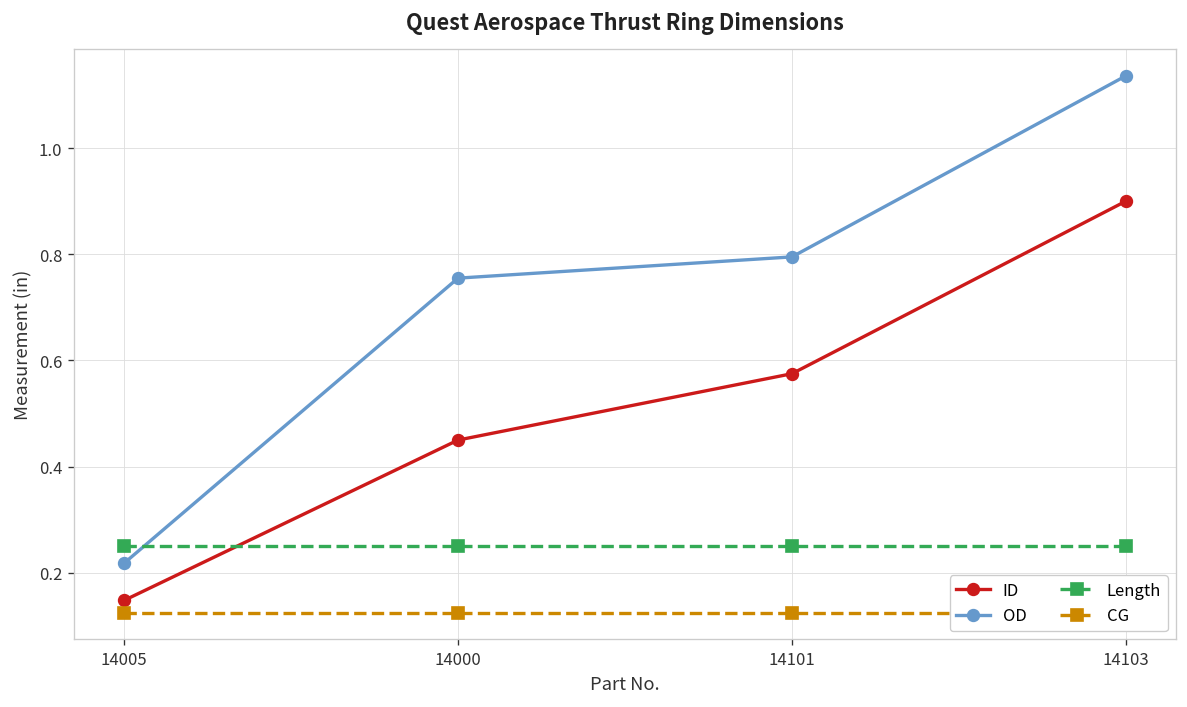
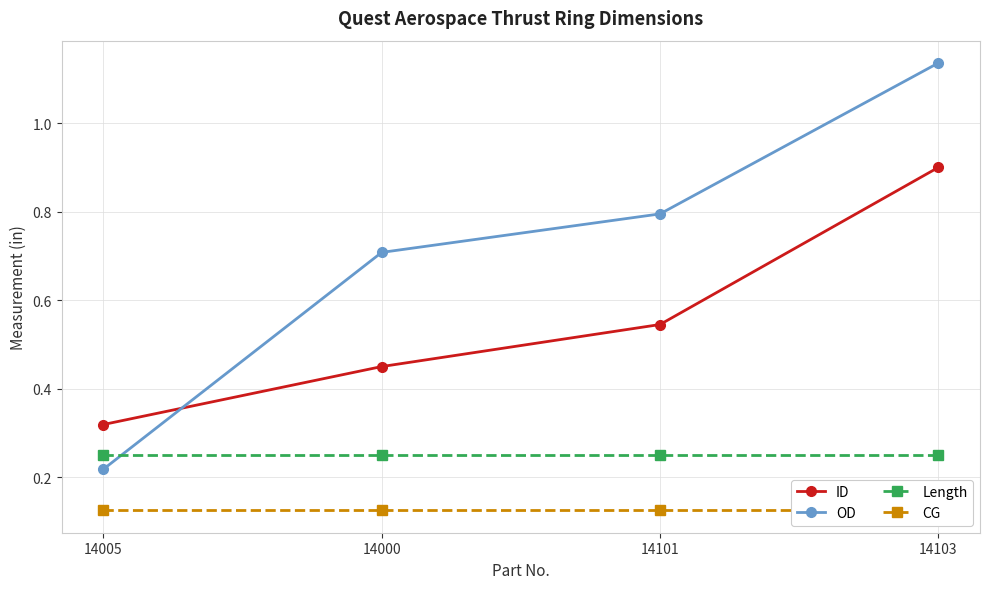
  {
    "ID": {
-     "14005": 0.15,
+     "14005": 0.32,
      "14000": 0.45,
-     "14101": 0.58,
+     "14101": 0.55,
      "14103": 0.90
    },
    "OD": {
      "14005": 0.22,
-     "14000": 0.76,
+     "14000": 0.71,
      "14101": 0.80,
      "14103": 1.14
    },
    "Length": {
      "14005": 0.25,
      "14000": 0.25,
      "14101": 0.25,
      "14103": 0.25
    },
    "CG": {
      "14005": 0.13,
      "14000": 0.13,
      "14101": 0.13
    }
  }
